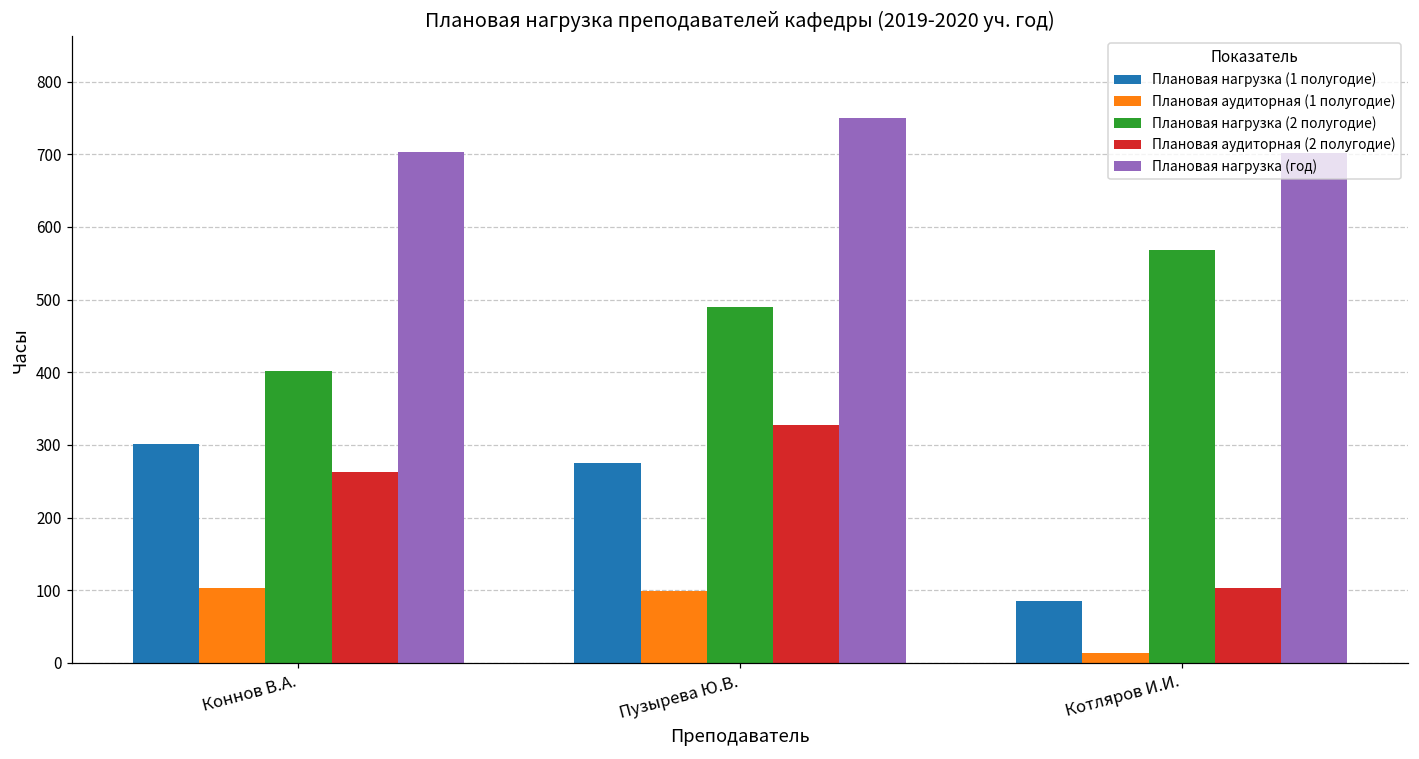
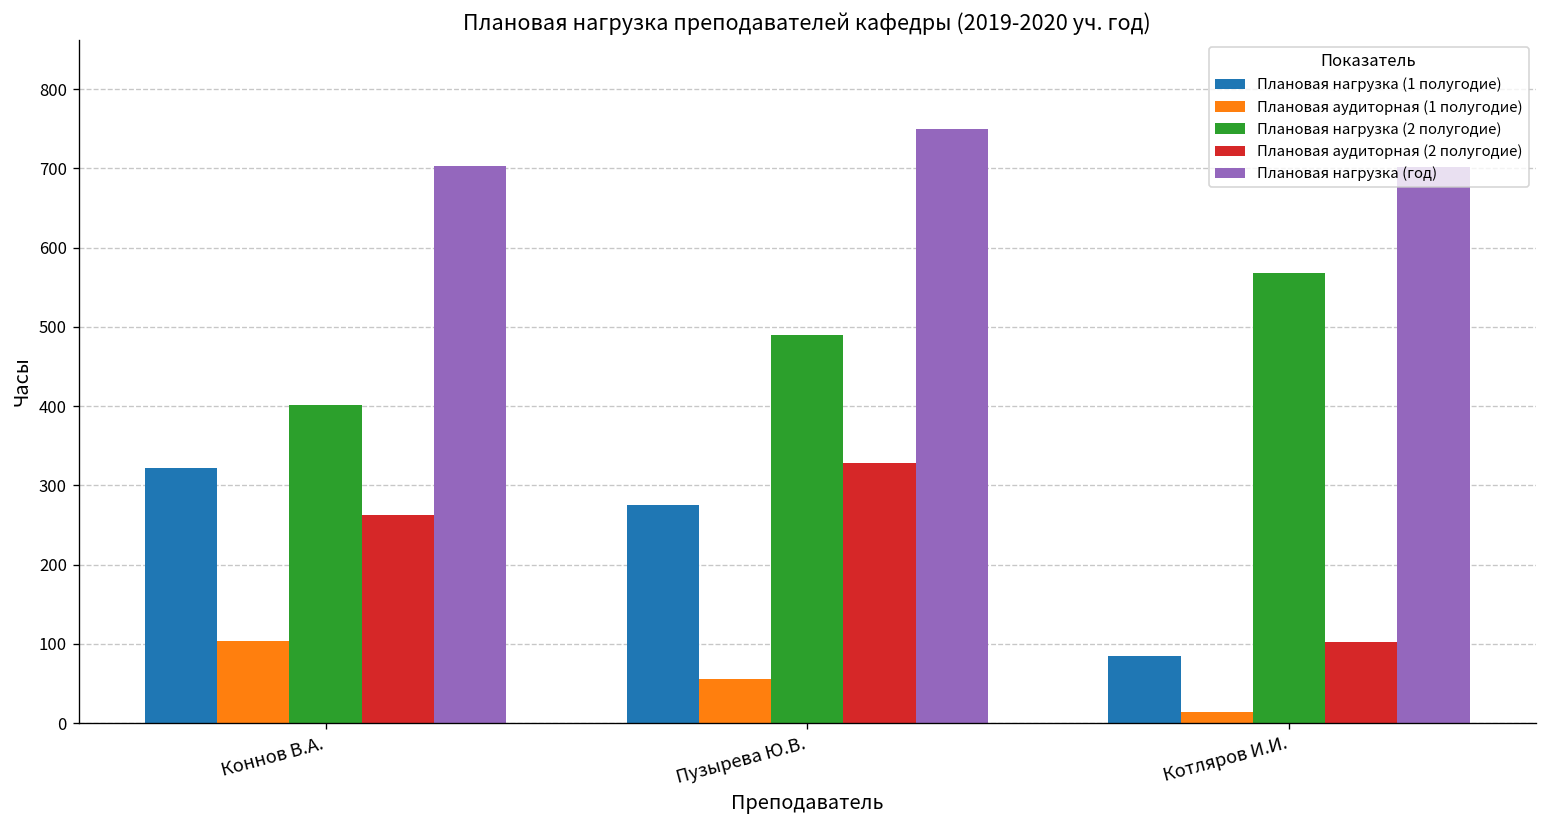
  {
    "Плановая нагрузка (1 полугодие)": {
-     "Коннов В.А.": 300,
+     "Коннов В.А.": 320,
      "Пузырева Ю.В.": 280,
      "Котляров И.И.": 90
    },
    "Плановая аудиторная (1 полугодие)": {
      "Коннов В.А.": 100,
-     "Пузырева Ю.В.": 100,
+     "Пузырева Ю.В.": 60,
      "Котляров И.И.": 10
    },
    "Плановая нагрузка (2 полугодие)": {
      "Коннов В.А.": 400,
      "Пузырева Ю.В.": 490,
      "Котляров И.И.": 570
    },
    "Плановая аудиторная (2 полугодие)": {
      "Коннов В.А.": 260,
      "Пузырева Ю.В.": 330,
      "Котляров И.И.": 100
    },
    "Плановая нагрузка (год)": {
      "Коннов В.А.": 700,
      "Пузырева Ю.В.": 750
    }
  }
